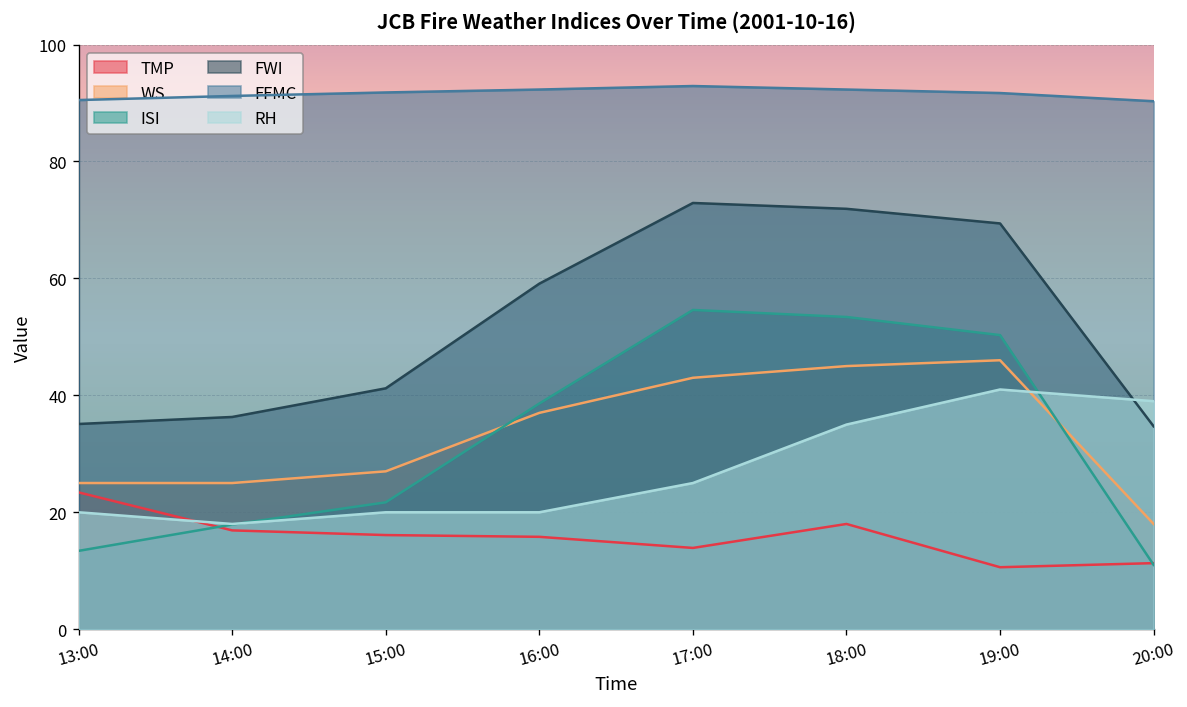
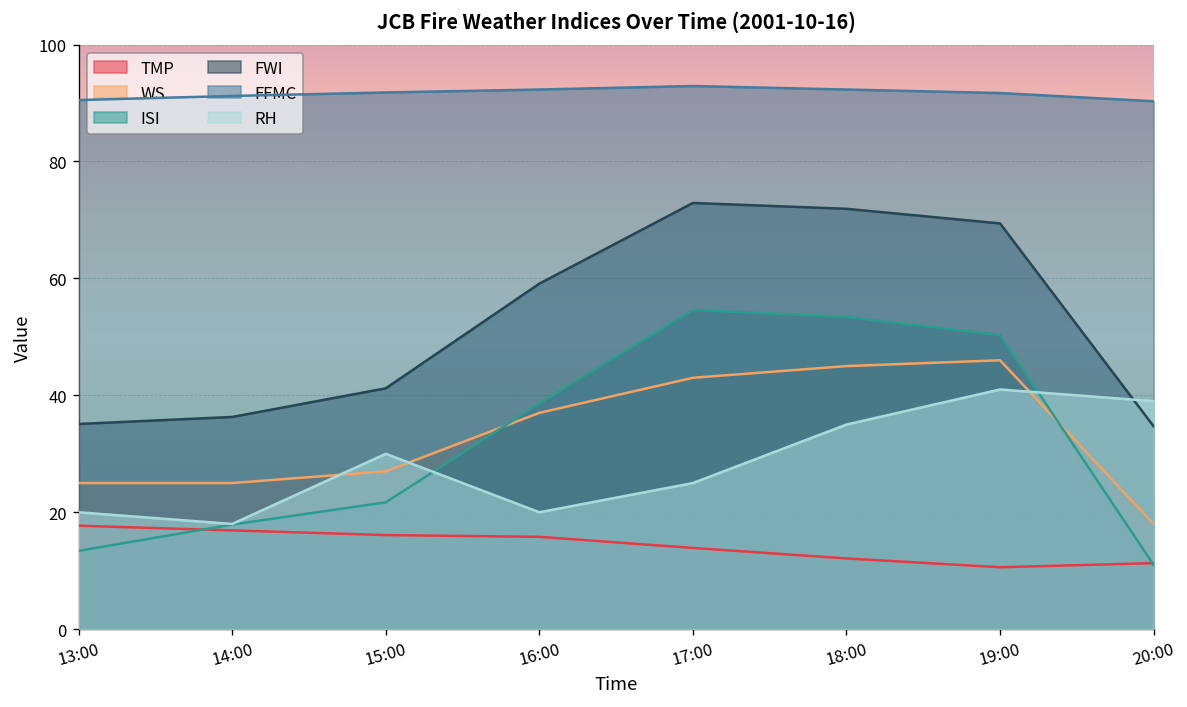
  {
    "TMP": {
-     "13:00": 23,
+     "13:00": 18,
      "14:00": 17,
      "15:00": 16,
      "16:00": 16,
      "17:00": 14,
-     "18:00": 18,
+     "18:00": 12,
      "19:00": 11
    },
    "WS": {
      "13:00": 25,
      "14:00": 25,
      "15:00": 27,
      "16:00": 37,
      "17:00": 43,
      "18:00": 45,
      "19:00": 46,
      "20:00": 18
    },
    "FWI": {
      "13:00": 35,
      "14:00": 36,
      "15:00": 41,
      "16:00": 59,
      "17:00": 73,
      "18:00": 72,
      "19:00": 69,
      "20:00": 35
    },
    "RH": {
      "13:00": 20,
-     "15:00": 20,
+     "15:00": 30,
      "16:00": 20,
      "17:00": 25,
      "18:00": 35,
      "19:00": 41,
      "20:00": 39
    }
  }
